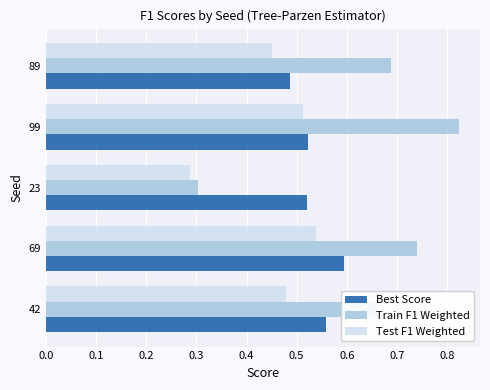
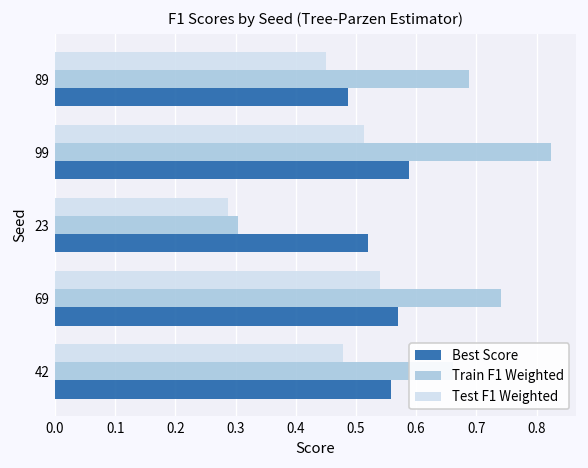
  {
    "Best Score": {
      "89": 0.49,
-     "99": 0.52,
+     "99": 0.59,
      "23": 0.52,
-     "69": 0.59,
+     "69": 0.57,
      "42": 0.56
    }
  }
